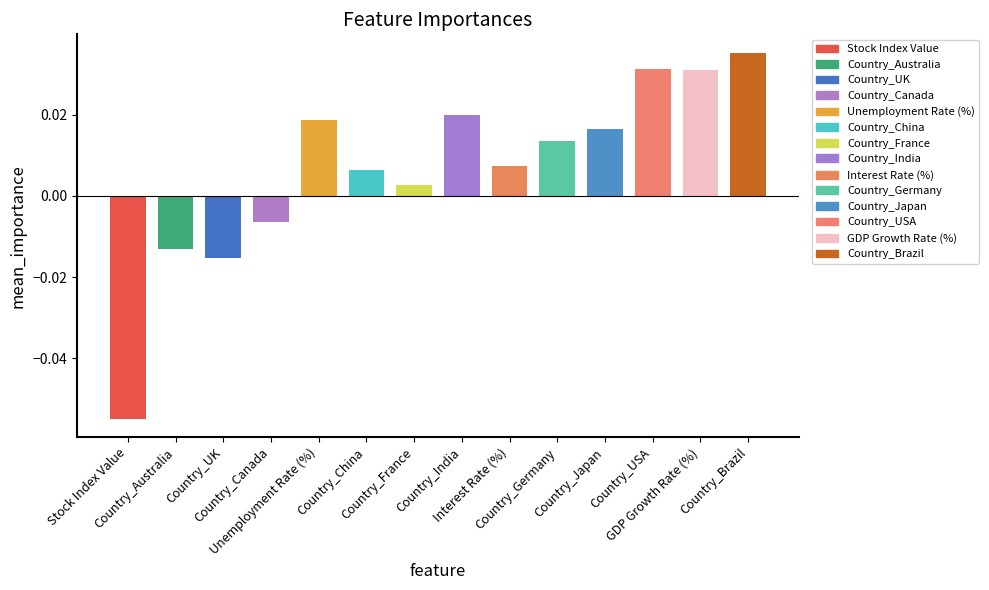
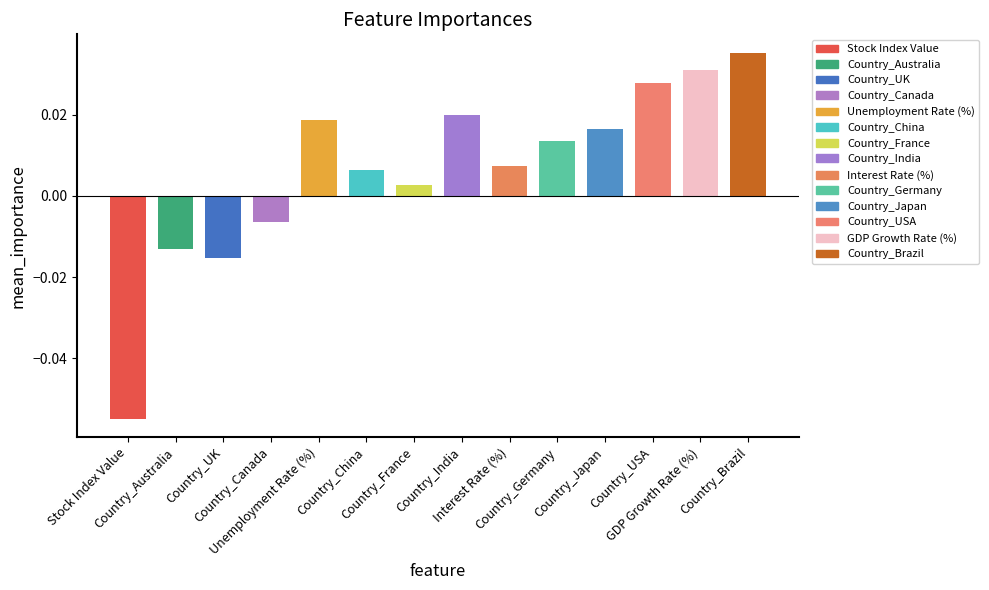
  {
    "Stock Index Value": -0.055,
    "Country_Australia": -0.013,
    "Country_UK": -0.015,
    "Country_Canada": -0.007,
    "Unemployment Rate (%)": 0.019,
    "Country_China": 0.006,
    "Country_France": 0.003,
    "Country_India": 0.020,
    "Interest Rate (%)": 0.007,
    "Country_Germany": 0.014,
    "Country_Japan": 0.017,
-   "Country_USA": 0.031,
+   "Country_USA": 0.028,
    "GDP Growth Rate (%)": 0.031,
    "Country_Brazil": 0.035
  }
